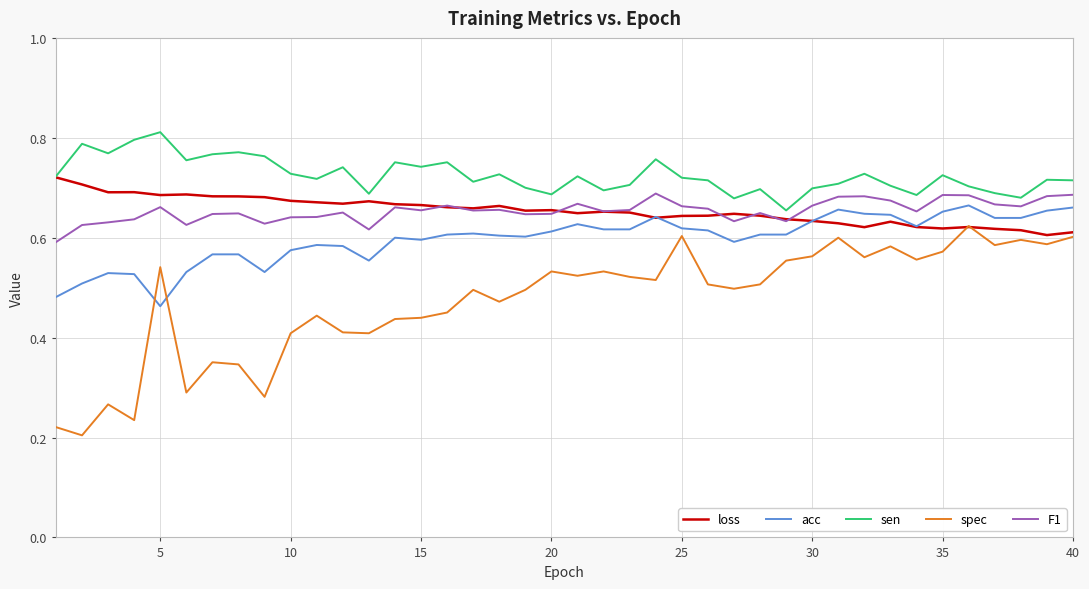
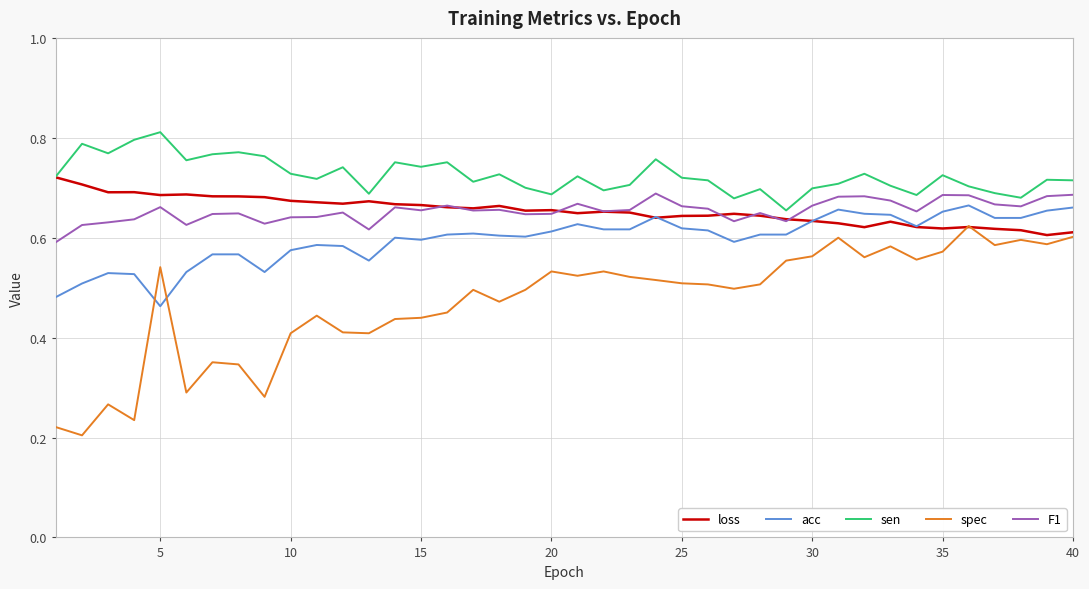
  {
    "loss": {
      "5": 0.69,
      "10": 0.67,
      "15": 0.67,
      "20": 0.66,
      "25": 0.64,
      "35": 0.62,
      "40": 0.61
    },
    "acc": {
      "5": 0.46,
      "10": 0.58,
      "15": 0.60,
      "20": 0.61,
      "25": 0.62,
      "35": 0.65,
      "40": 0.66
    },
    "sen": {
      "5": 0.81,
      "10": 0.73,
      "15": 0.74,
      "20": 0.69,
      "25": 0.72,
      "30": 0.70,
      "35": 0.73,
      "40": 0.71
    },
    "spec": {
      "5": 0.54,
      "10": 0.41,
      "15": 0.44,
      "20": 0.53,
-     "25": 0.60,
+     "25": 0.51,
      "30": 0.56,
      "35": 0.57,
      "40": 0.60
    },
    "F1": {
      "5": 0.66,
      "10": 0.64,
      "15": 0.65,
      "20": 0.65,
      "25": 0.66,
      "30": 0.66,
      "35": 0.69,
      "40": 0.69
    }
  }
